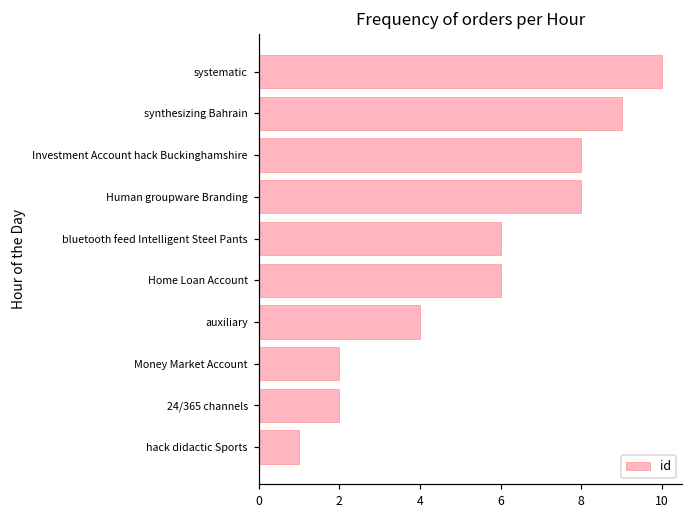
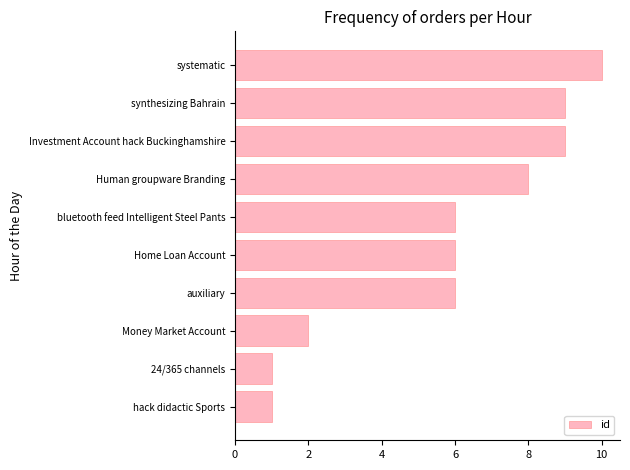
  {
    "systematic": 10,
    "synthesizing Bahrain": 9,
-   "Investment Account hack Buckinghamshire": 8,
+   "Investment Account hack Buckinghamshire": 9,
    "Human groupware Branding": 8,
    "bluetooth feed Intelligent Steel Pants": 6,
    "Home Loan Account": 6,
-   "auxiliary": 4,
+   "auxiliary": 6,
    "Money Market Account": 2,
-   "24/365 channels": 2,
+   "24/365 channels": 1,
    "hack didactic Sports": 1
  }
